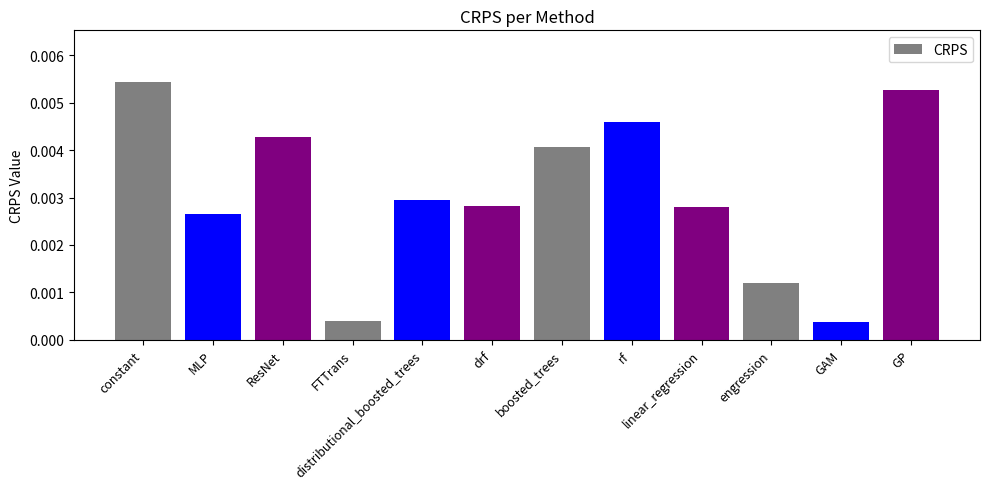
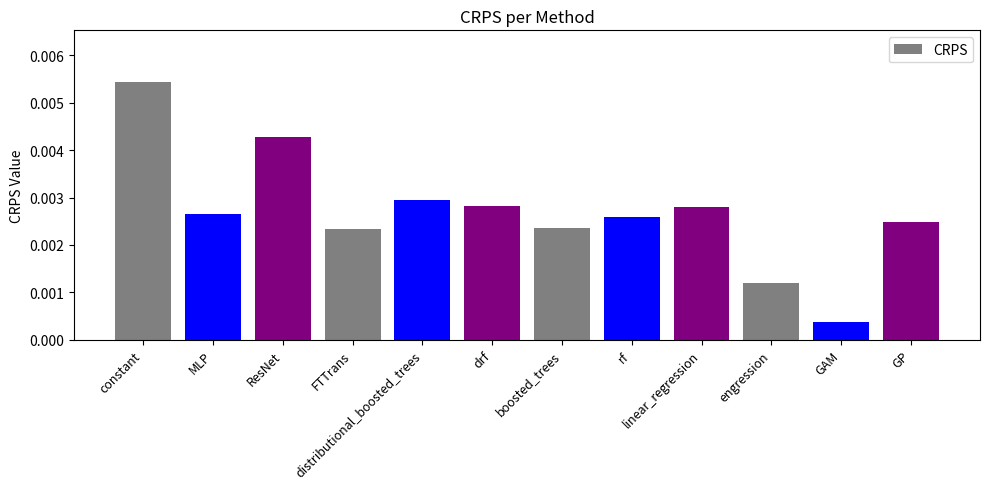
  {
    "constant": 0.0054,
    "MLP": 0.0027,
    "ResNet": 0.0043,
-   "FTTrans": 0.0004,
+   "FTTrans": 0.0023,
    "distributional_boosted_trees": 0.0029,
    "drf": 0.0028,
-   "boosted_trees": 0.0041,
-   "rf": 0.0046,
+   "boosted_trees": 0.0024,
+   "rf": 0.0026,
    "linear_regression": 0.0028,
    "engression": 0.0012,
    "GAM": 0.0004,
-   "GP": 0.0053
+   "GP": 0.0025
  }
